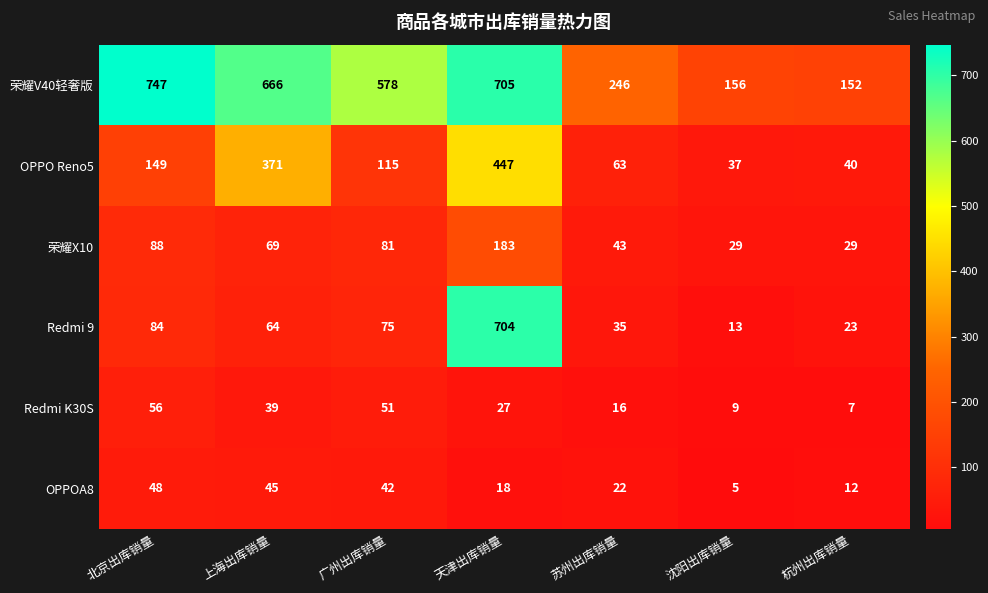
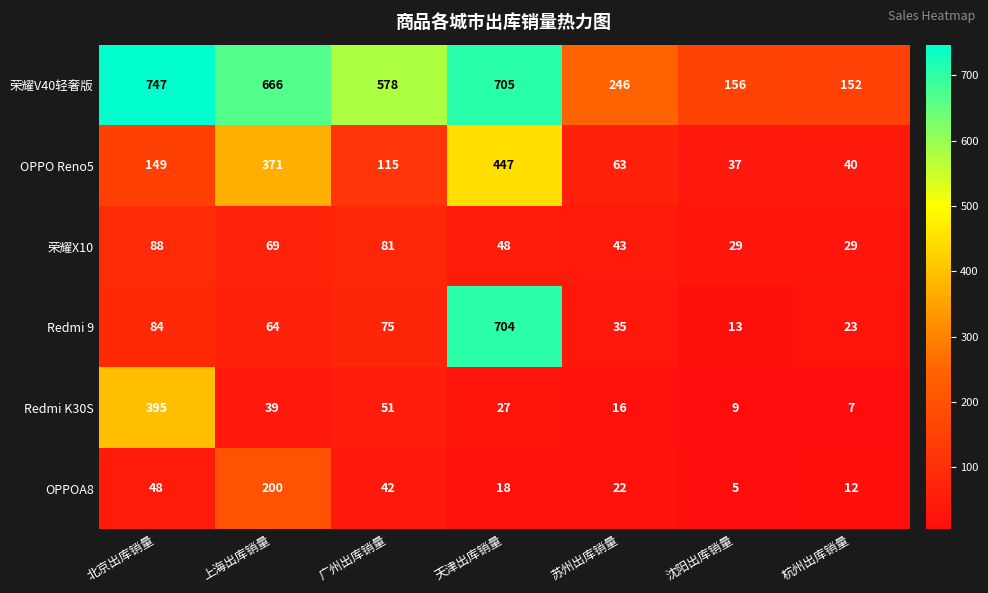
  {
    "荣耀V40轻奢版": {
      "北京出库销量": 747,
      "上海出库销量": 666,
      "广州出库销量": 578,
      "天津出库销量": 705,
      "苏州出库销量": 246,
      "沈阳出库销量": 156,
      "杭州出库销量": 152
    },
    "OPPO Reno5": {
      "北京出库销量": 149,
      "上海出库销量": 371,
      "广州出库销量": 115,
      "天津出库销量": 447,
      "苏州出库销量": 63,
      "沈阳出库销量": 37,
      "杭州出库销量": 40
    },
    "荣耀X10": {
      "北京出库销量": 88,
      "上海出库销量": 69,
      "广州出库销量": 81,
-     "天津出库销量": 183,
+     "天津出库销量": 48,
      "苏州出库销量": 43,
      "沈阳出库销量": 29,
      "杭州出库销量": 29
    },
    "Redmi 9": {
      "北京出库销量": 84,
      "上海出库销量": 64,
      "广州出库销量": 75,
      "天津出库销量": 704,
      "苏州出库销量": 35,
      "沈阳出库销量": 13,
      "杭州出库销量": 23
    },
    "Redmi K30S": {
-     "北京出库销量": 56,
+     "北京出库销量": 395,
      "上海出库销量": 39,
      "广州出库销量": 51,
      "天津出库销量": 27,
      "苏州出库销量": 16,
      "沈阳出库销量": 9,
      "杭州出库销量": 7
    },
    "OPPOA8": {
      "北京出库销量": 48,
-     "上海出库销量": 45,
+     "上海出库销量": 200,
      "广州出库销量": 42,
      "天津出库销量": 18,
      "苏州出库销量": 22,
      "沈阳出库销量": 5,
      "杭州出库销量": 12
    }
  }
